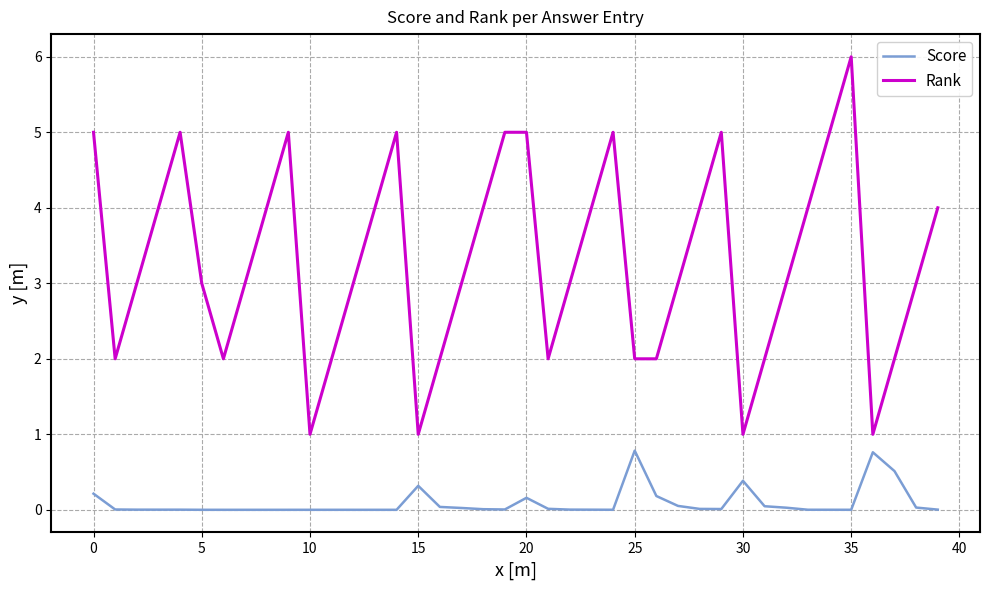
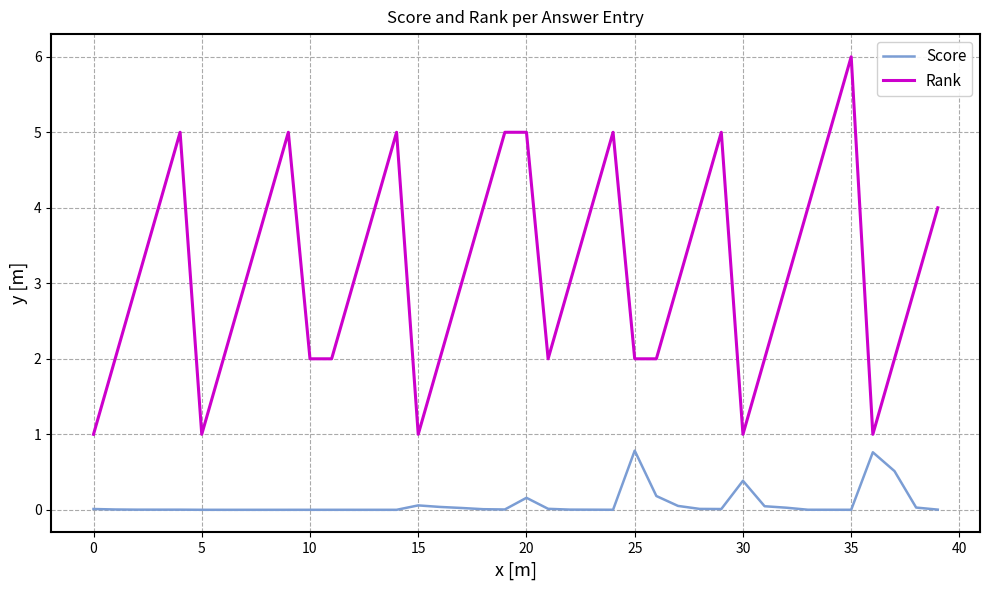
  {
    "Score": {
-     "0": 0.2,
+     "0": 0.0,
      "5": 0.0,
      "10": 0.0,
-     "15": 0.3,
+     "15": 0.1,
      "20": 0.2,
      "25": 0.8,
      "30": 0.4,
      "35": 0.0
    },
    "Rank": {
-     "0": 5,
-     "5": 3,
-     "10": 1,
+     "0": 1,
+     "5": 1,
+     "10": 2,
      "15": 1,
      "20": 5,
      "25": 2,
      "30": 1,
      "35": 6
    }
  }
